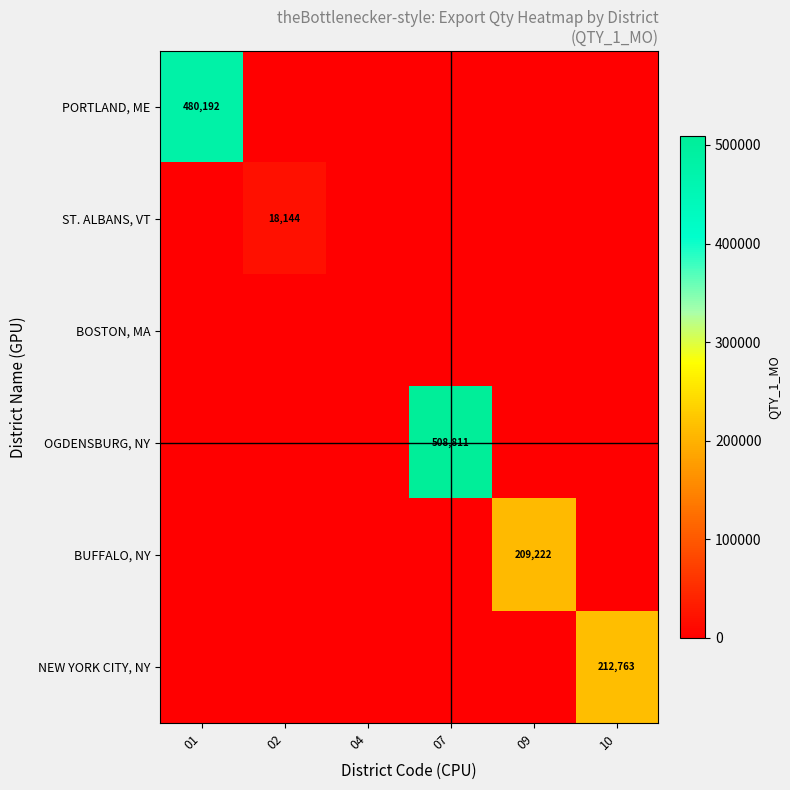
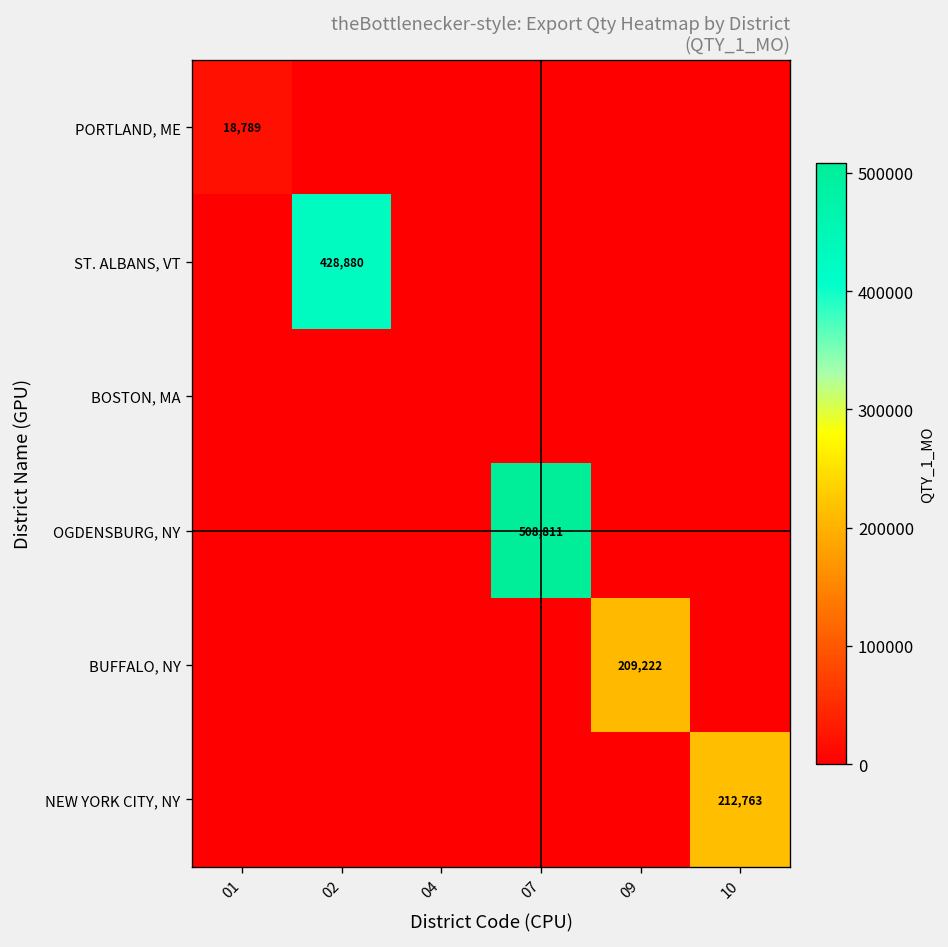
  {
    "PORTLAND, ME": {
-     "01": "480,192"
+     "01": "18,789"
    },
    "ST. ALBANS, VT": {
-     "02": "18,144"
+     "02": "428,880"
    },
    "OGDENSBURG, NY": {
      "07": "508,811"
    },
    "BUFFALO, NY": {
      "09": "209,222"
    },
    "NEW YORK CITY, NY": {
      "10": "212,763"
    }
  }
